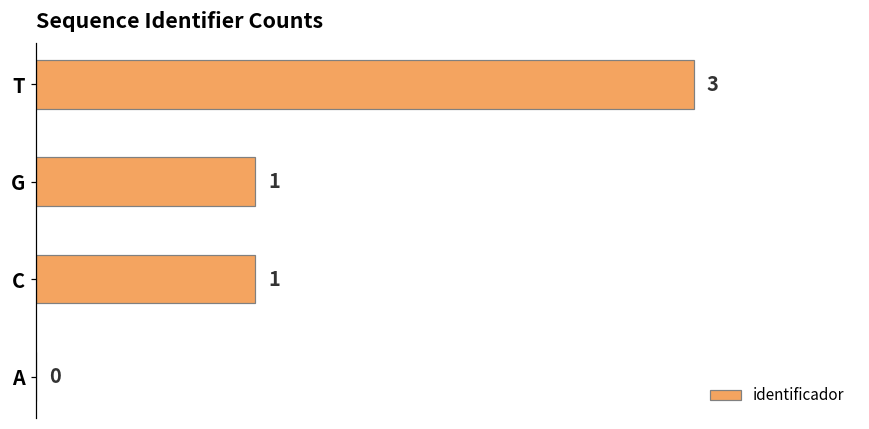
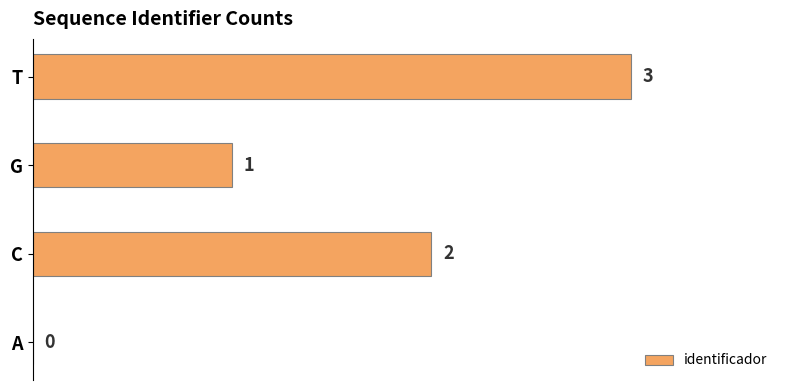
  {
    "T": 3,
    "G": 1,
-   "C": 1,
+   "C": 2,
    "A": 0
  }
